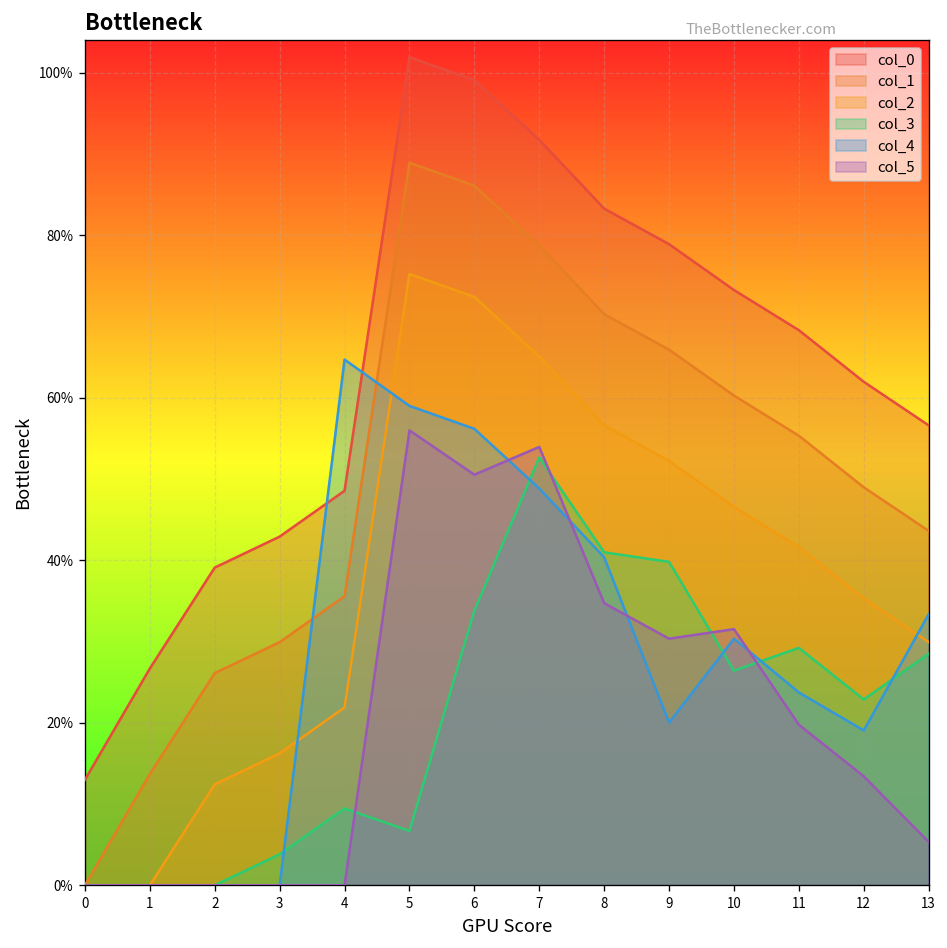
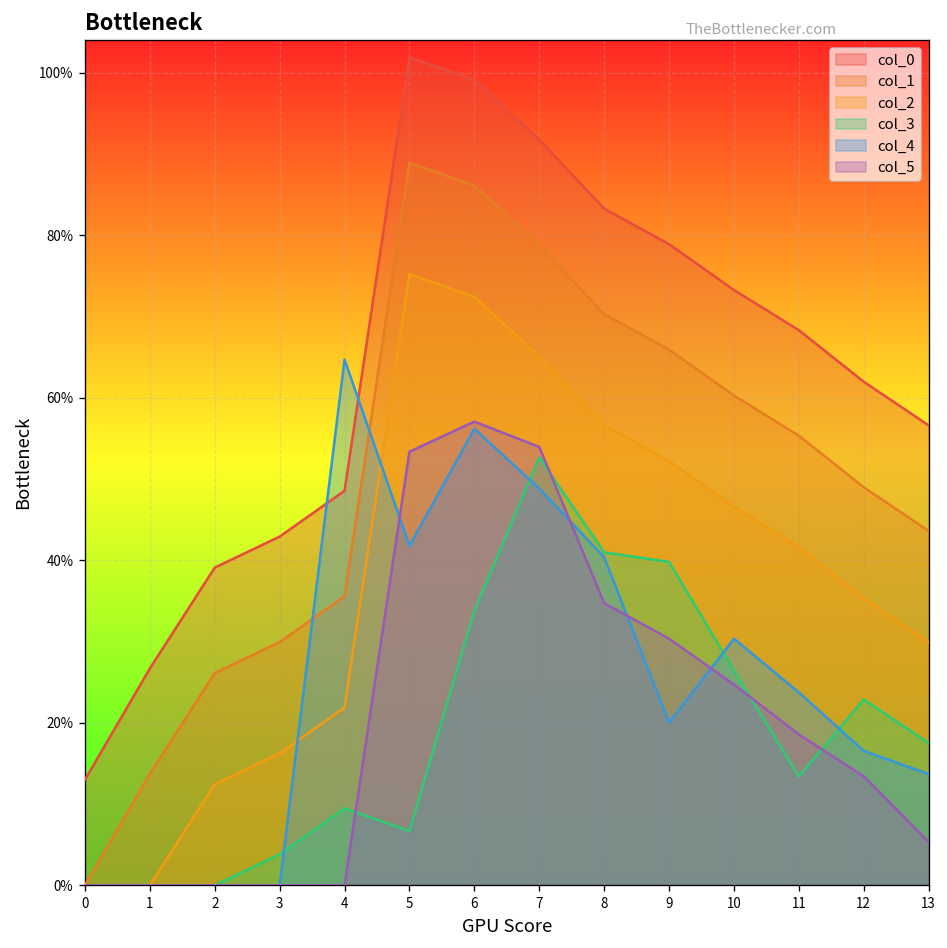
  {
    "col_3": {
      "3": "4%",
      "4": "9%",
      "5": "7%",
      "6": "34%",
      "7": "53%",
      "8": "41%",
      "9": "40%",
      "10": "26%",
-     "11": "29%",
+     "11": "13%",
      "12": "23%",
-     "13": "28%"
+     "13": "17%"
    },
    "col_4": {
      "4": "65%",
-     "5": "59%",
+     "5": "42%",
      "6": "56%",
      "7": "49%",
      "8": "40%",
      "9": "20%",
      "10": "30%",
      "11": "24%",
-     "12": "19%",
-     "13": "33%"
+     "12": "17%",
+     "13": "14%"
    },
    "col_5": {
      "4": "0%",
-     "5": "56%",
-     "6": "51%",
+     "5": "53%",
+     "6": "57%",
      "7": "54%",
      "8": "35%",
      "9": "30%",
-     "10": "32%",
-     "11": "20%",
+     "10": "25%",
+     "11": "19%",
      "12": "13%",
      "13": "5%"
    }
  }
